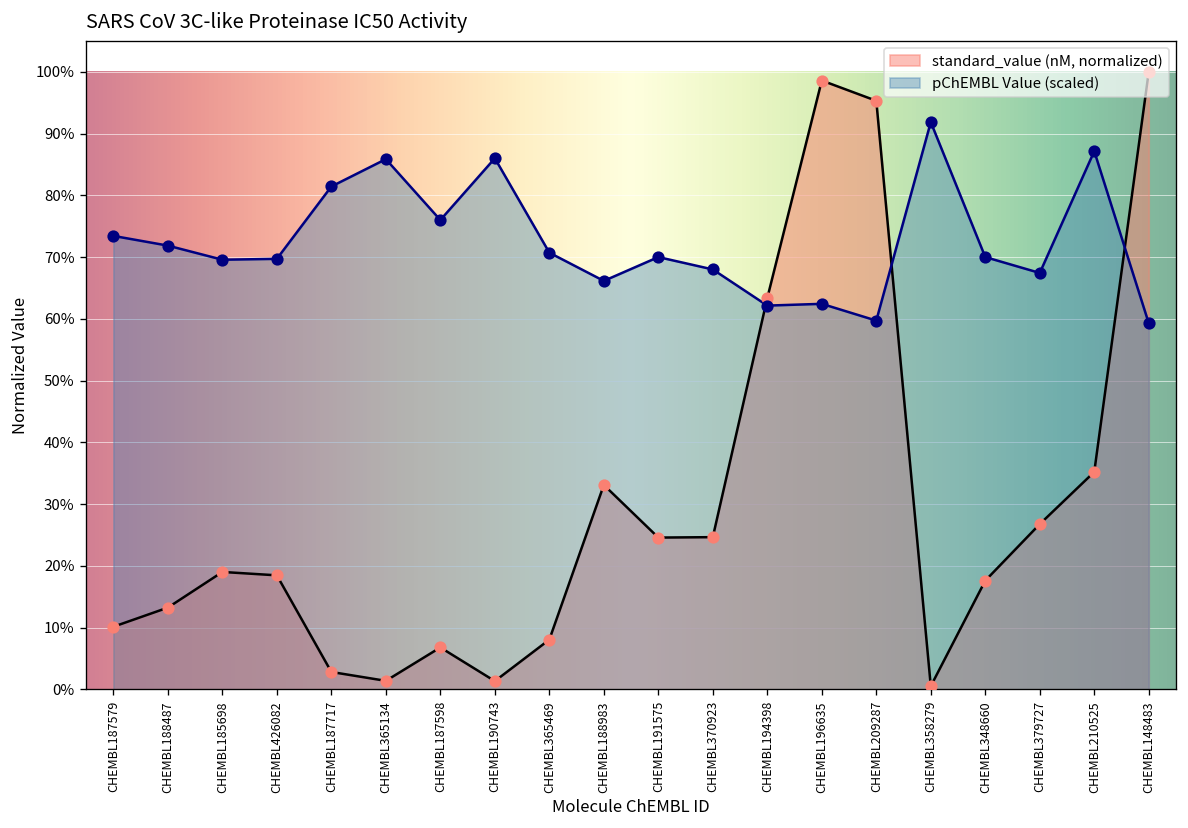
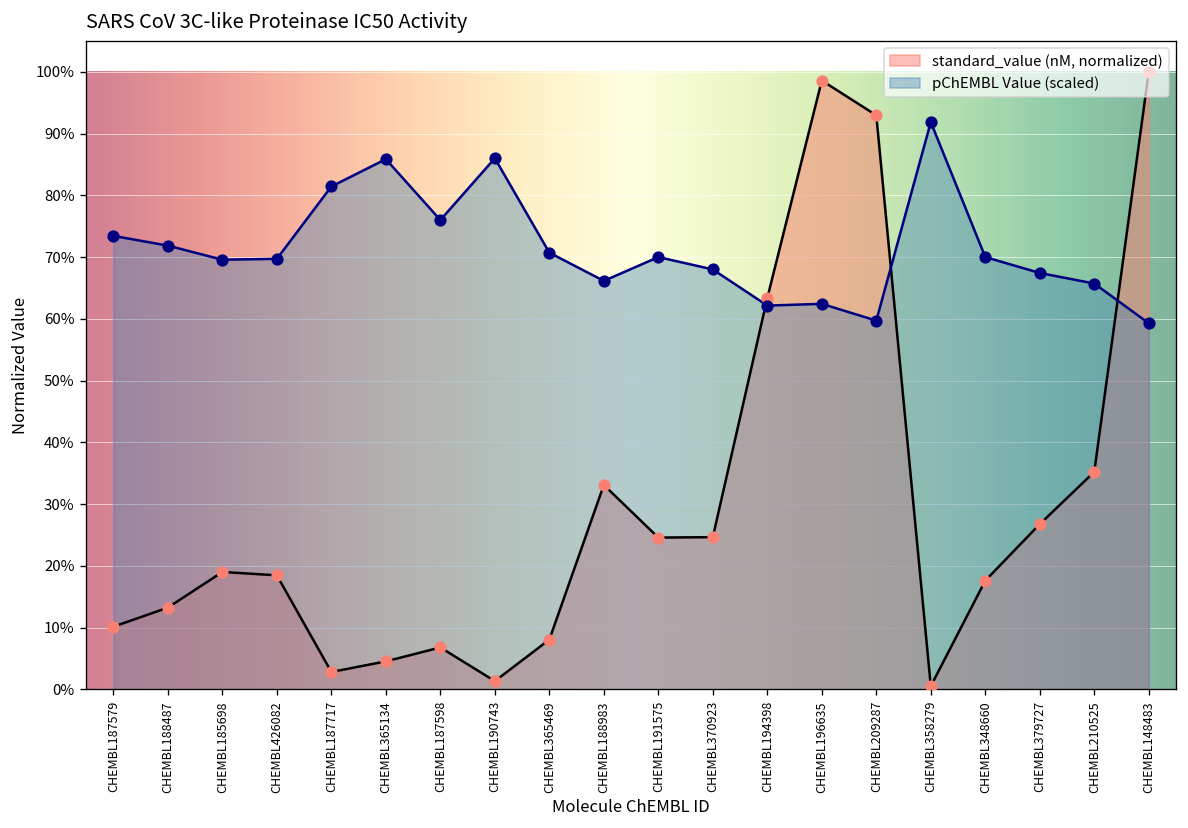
  {
    "standard_value (nM, normalized)": {
      "CHEMBL187579": "10%",
      "CHEMBL188487": "13%",
      "CHEMBL185698": "19%",
      "CHEMBL426082": "18%",
      "CHEMBL187717": "3%",
-     "CHEMBL365134": "1%",
+     "CHEMBL365134": "5%",
      "CHEMBL187598": "7%",
      "CHEMBL190743": "1%",
      "CHEMBL365469": "8%",
      "CHEMBL188983": "33%",
      "CHEMBL191575": "25%",
      "CHEMBL370923": "25%",
      "CHEMBL194398": "63%",
      "CHEMBL196635": "99%",
-     "CHEMBL209287": "95%",
+     "CHEMBL209287": "93%",
      "CHEMBL358279": "1%",
      "CHEMBL348660": "18%",
      "CHEMBL379727": "27%",
      "CHEMBL210525": "35%"
    },
    "pChEMBL Value (scaled)": {
      "CHEMBL187579": "73%",
      "CHEMBL188487": "72%",
      "CHEMBL185698": "70%",
      "CHEMBL426082": "70%",
      "CHEMBL187717": "81%",
      "CHEMBL365134": "86%",
      "CHEMBL187598": "76%",
      "CHEMBL190743": "86%",
      "CHEMBL365469": "71%",
      "CHEMBL188983": "66%",
      "CHEMBL191575": "70%",
      "CHEMBL370923": "68%",
      "CHEMBL194398": "62%",
      "CHEMBL196635": "62%",
      "CHEMBL209287": "60%",
      "CHEMBL358279": "92%",
      "CHEMBL348660": "70%",
      "CHEMBL379727": "67%",
-     "CHEMBL210525": "87%",
+     "CHEMBL210525": "66%",
      "CHEMBL148483": "59%"
    }
  }
